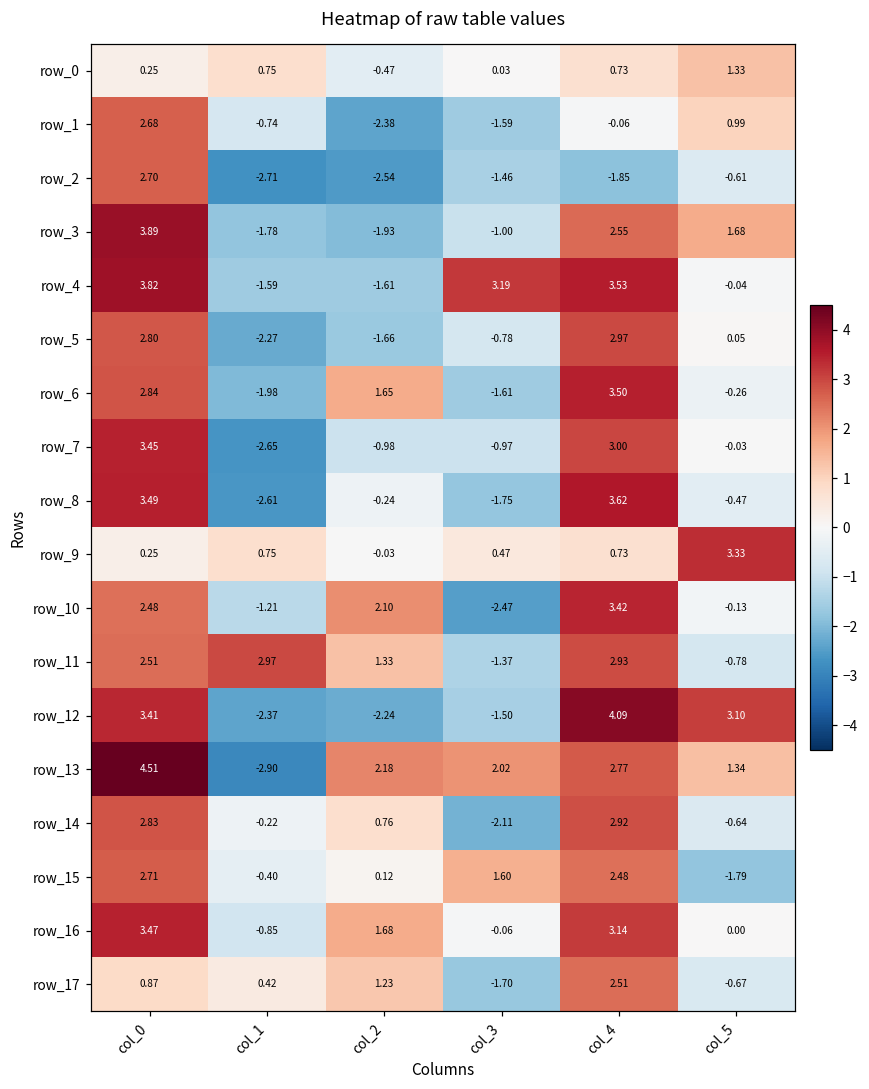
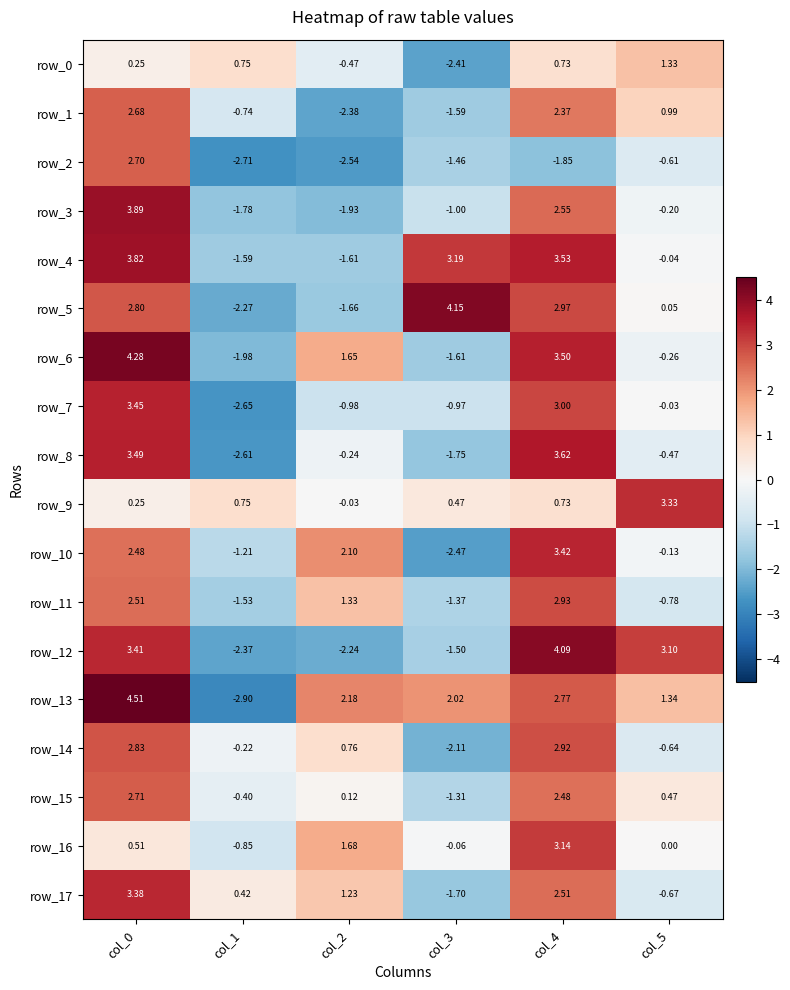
  {
    "row_0": {
      "col_0": 0.25,
      "col_1": 0.75,
      "col_2": -0.47,
-     "col_3": 0.03,
+     "col_3": -2.41,
      "col_4": 0.73,
      "col_5": 1.33
    },
    "row_1": {
      "col_0": 2.68,
      "col_1": -0.74,
      "col_2": -2.38,
      "col_3": -1.59,
-     "col_4": -0.06,
+     "col_4": 2.37,
      "col_5": 0.99
    },
    "row_2": {
      "col_0": 2.70,
      "col_1": -2.71,
      "col_2": -2.54,
      "col_3": -1.46,
      "col_4": -1.85,
      "col_5": -0.61
    },
    "row_3": {
      "col_0": 3.89,
      "col_1": -1.78,
      "col_2": -1.93,
      "col_3": -1.00,
      "col_4": 2.55,
-     "col_5": 1.68
+     "col_5": -0.20
    },
    "row_4": {
      "col_0": 3.82,
      "col_1": -1.59,
      "col_2": -1.61,
      "col_3": 3.19,
      "col_4": 3.53,
      "col_5": -0.04
    },
    "row_5": {
      "col_0": 2.80,
      "col_1": -2.27,
      "col_2": -1.66,
-     "col_3": -0.78,
+     "col_3": 4.15,
      "col_4": 2.97,
      "col_5": 0.05
    },
    "row_6": {
-     "col_0": 2.84,
+     "col_0": 4.28,
      "col_1": -1.98,
      "col_2": 1.65,
      "col_3": -1.61,
      "col_4": 3.50,
      "col_5": -0.26
    },
    "row_7": {
      "col_0": 3.45,
      "col_1": -2.65,
      "col_2": -0.98,
      "col_3": -0.97,
      "col_4": 3.00,
      "col_5": -0.03
    },
    "row_8": {
      "col_0": 3.49,
      "col_1": -2.61,
      "col_2": -0.24,
      "col_3": -1.75,
      "col_4": 3.62,
      "col_5": -0.47
    },
    "row_9": {
      "col_0": 0.25,
      "col_1": 0.75,
      "col_2": -0.03,
      "col_3": 0.47,
      "col_4": 0.73,
      "col_5": 3.33
    },
    "row_10": {
      "col_0": 2.48,
      "col_1": -1.21,
      "col_2": 2.10,
      "col_3": -2.47,
      "col_4": 3.42,
      "col_5": -0.13
    },
    "row_11": {
      "col_0": 2.51,
-     "col_1": 2.97,
+     "col_1": -1.53,
      "col_2": 1.33,
      "col_3": -1.37,
      "col_4": 2.93,
      "col_5": -0.78
    },
    "row_12": {
      "col_0": 3.41,
      "col_1": -2.37,
      "col_2": -2.24,
      "col_3": -1.50,
      "col_4": 4.09,
      "col_5": 3.10
    },
    "row_13": {
      "col_0": 4.51,
      "col_1": -2.90,
      "col_2": 2.18,
      "col_3": 2.02,
      "col_4": 2.77,
      "col_5": 1.34
    },
    "row_14": {
      "col_0": 2.83,
      "col_1": -0.22,
      "col_2": 0.76,
      "col_3": -2.11,
      "col_4": 2.92,
      "col_5": -0.64
    },
    "row_15": {
      "col_0": 2.71,
      "col_1": -0.40,
      "col_2": 0.12,
-     "col_3": 1.60,
+     "col_3": -1.31,
      "col_4": 2.48,
-     "col_5": -1.79
+     "col_5": 0.47
    },
    "row_16": {
-     "col_0": 3.47,
+     "col_0": 0.51,
      "col_1": -0.85,
      "col_2": 1.68,
      "col_3": -0.06,
      "col_4": 3.14,
      "col_5": 0.00
    },
    "row_17": {
-     "col_0": 0.87,
+     "col_0": 3.38,
      "col_1": 0.42,
      "col_2": 1.23,
      "col_3": -1.70,
      "col_4": 2.51,
      "col_5": -0.67
    }
  }
